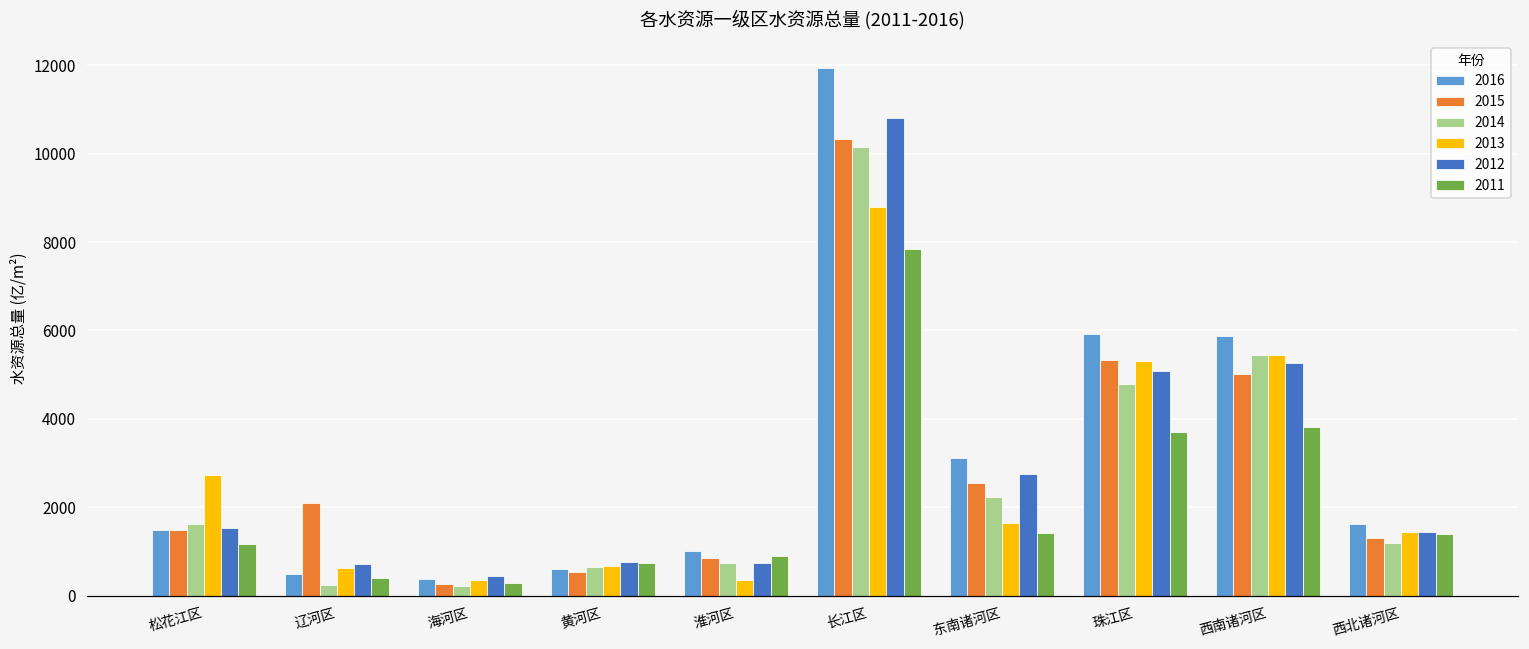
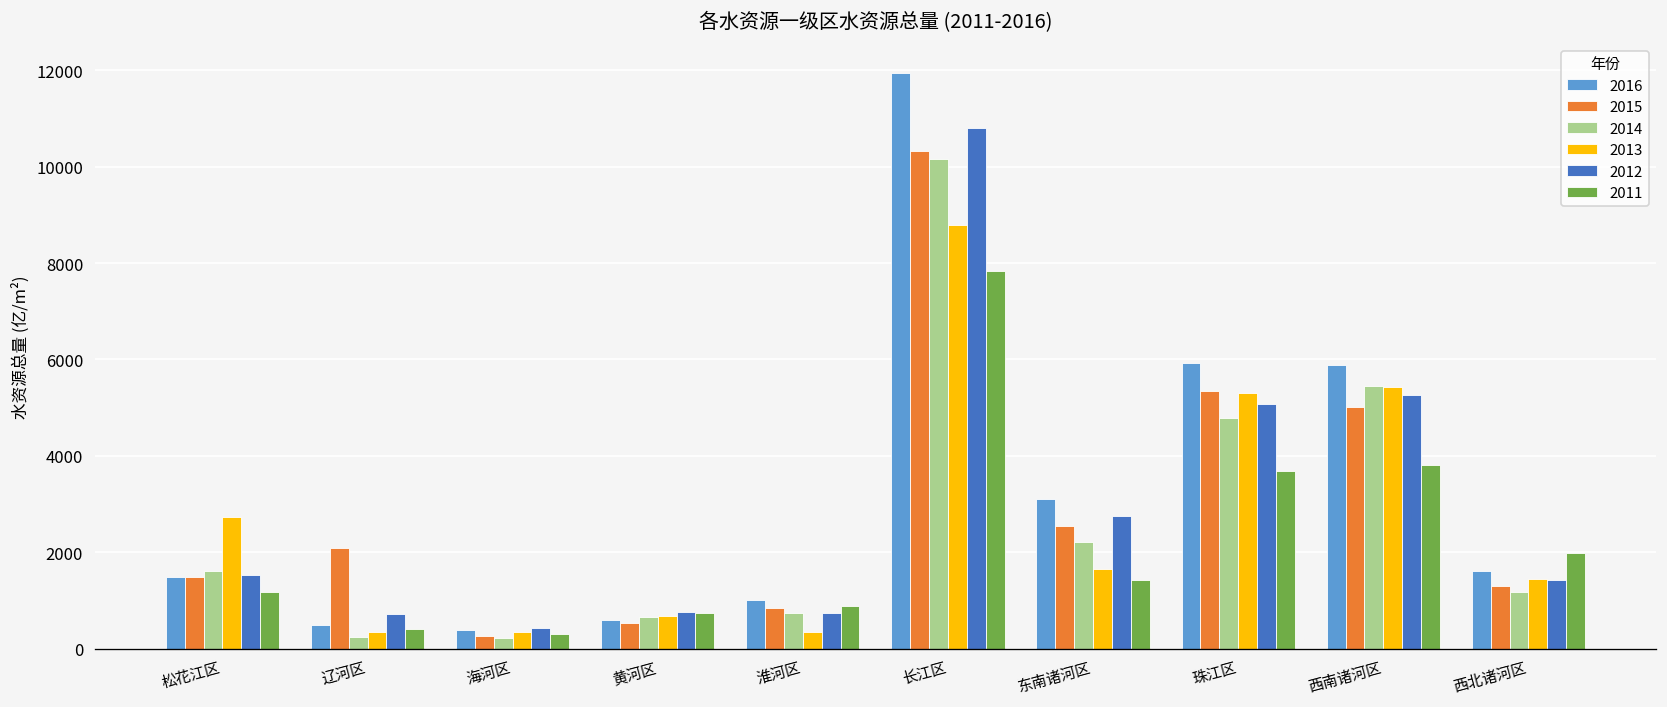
  {
    "2015": {
      "松花江区": 1500,
      "辽河区": 2100,
      "海河区": 300,
      "黄河区": 500,
      "淮河区": 900,
      "长江区": 10300,
      "东南诸河区": 2500,
      "珠江区": 5300,
      "西南诸河区": 5000,
      "西北诸河区": 1300
    },
    "2014": {
      "松花江区": 1600,
      "辽河区": 200,
      "海河区": 200,
      "黄河区": 700,
      "淮河区": 700,
      "长江区": 10200,
      "东南诸河区": 2200,
      "珠江区": 4800,
      "西南诸河区": 5400,
      "西北诸河区": 1200
    },
    "2013": {
      "松花江区": 2700,
-     "辽河区": 600,
+     "辽河区": 300,
      "海河区": 400,
      "黄河区": 700,
      "淮河区": 300,
      "长江区": 8800,
      "东南诸河区": 1600,
      "珠江区": 5300,
      "西南诸河区": 5400,
      "西北诸河区": 1400
    },
    "2011": {
      "松花江区": 1200,
      "辽河区": 400,
      "海河区": 300,
      "黄河区": 700,
      "淮河区": 900,
      "长江区": 7800,
      "东南诸河区": 1400,
      "珠江区": 3700,
      "西南诸河区": 3800,
-     "西北诸河区": 1400
+     "西北诸河区": 2000
    }
  }
